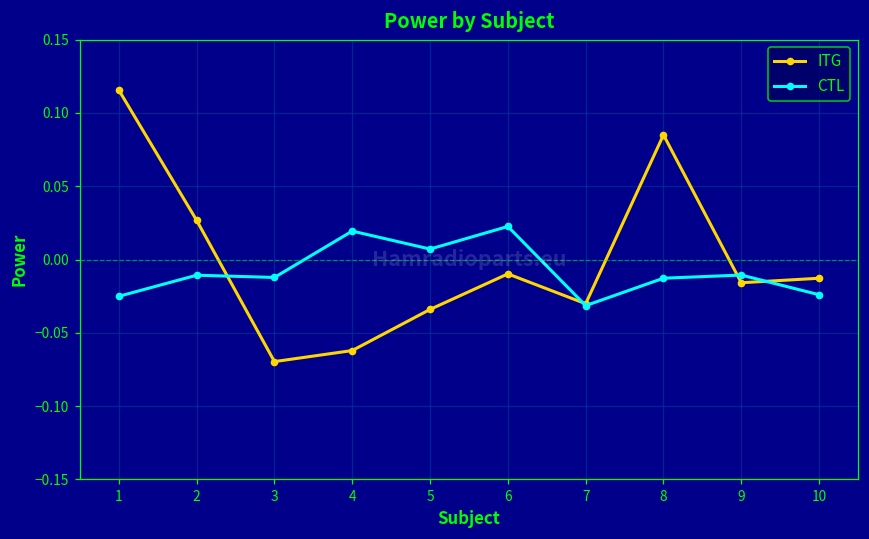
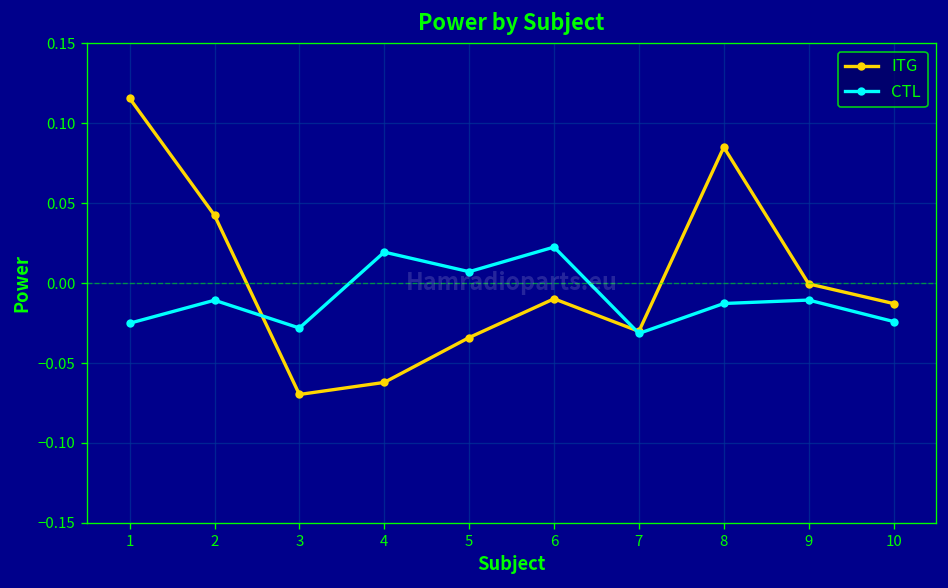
  {
    "ITG": {
      "1": 0.116,
-     "2": 0.027,
+     "2": 0.042,
      "3": -0.070,
      "4": -0.062,
      "5": -0.034,
      "6": -0.010,
      "8": 0.085,
-     "9": -0.016,
+     "9": 0.000,
      "10": -0.013
    },
    "CTL": {
      "1": -0.025,
      "2": -0.011,
-     "3": -0.012,
+     "3": -0.028,
      "4": 0.019,
      "5": 0.007,
      "6": 0.023,
      "8": -0.013,
      "9": -0.011,
      "10": -0.024
    }
  }
